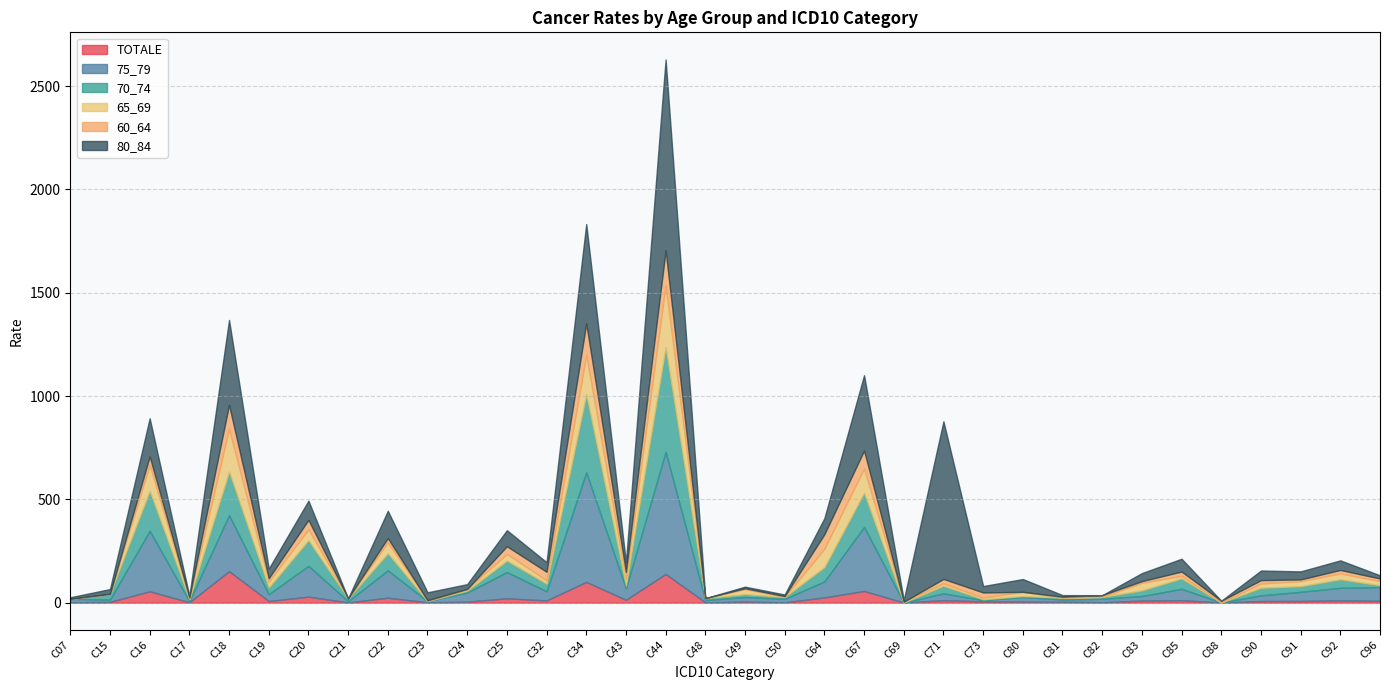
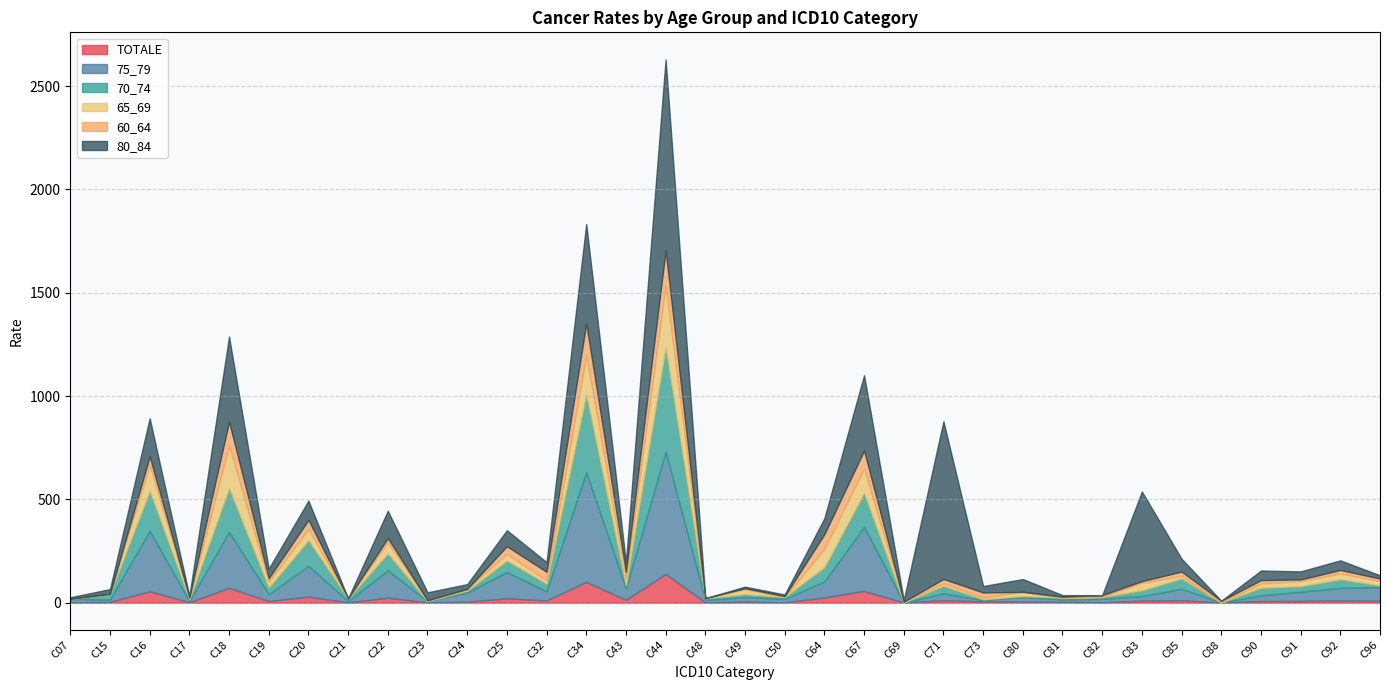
  {
    "TOTALE": {
      "C16": 60,
-     "C18": 150,
+     "C18": 70,
      "C20": 30,
      "C22": 20,
      "C25": 20,
      "C34": 100,
      "C43": 10,
      "C44": 140,
      "C64": 30,
      "C67": 60,
      "C71": 10
    },
    "80_84": {
      "C15": 20,
      "C16": 180,
      "C18": 410,
      "C19": 50,
      "C20": 90,
      "C22": 130,
      "C23": 40,
      "C24": 20,
      "C25": 80,
      "C32": 50,
      "C34": 480,
      "C43": 50,
      "C44": 920,
      "C64": 80,
      "C67": 360,
      "C71": 760,
      "C73": 30,
      "C80": 60,
-     "C83": 40,
+     "C83": 430,
      "C85": 60,
      "C90": 50,
      "C91": 40,
      "C92": 50,
      "C96": 20
    }
  }
